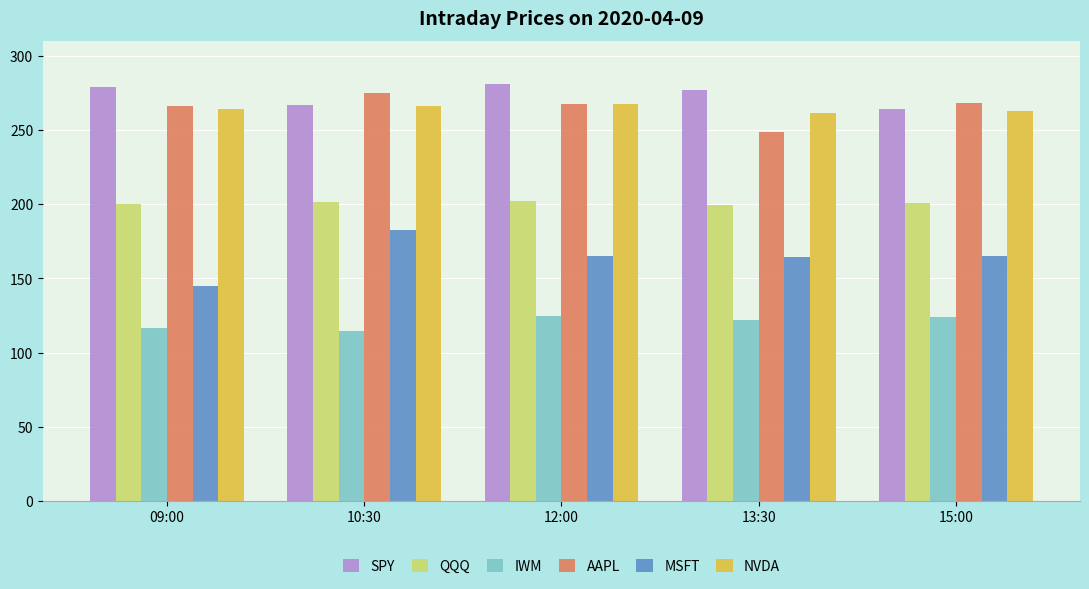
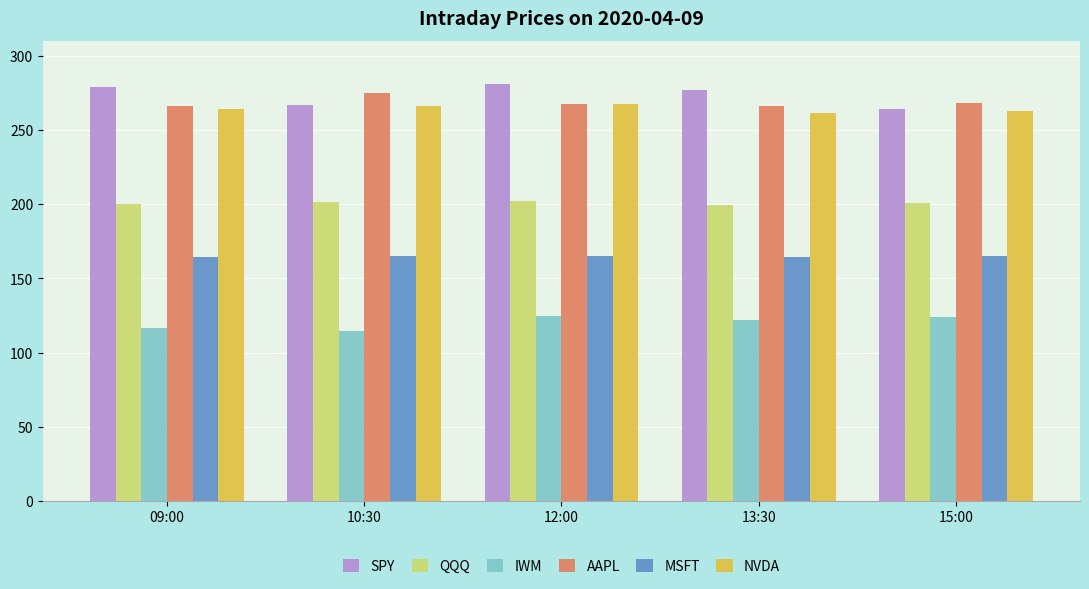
  {
    "SPY": {
      "09:00": 279,
      "10:30": 267,
      "12:00": 281,
      "13:30": 277,
      "15:00": 264
    },
    "IWM": {
      "09:00": 116,
      "10:30": 114,
      "12:00": 124,
      "13:30": 122,
      "15:00": 124
    },
    "AAPL": {
      "09:00": 266,
      "10:30": 275,
      "12:00": 267,
-     "13:30": 249,
+     "13:30": 266,
      "15:00": 268
    },
    "MSFT": {
-     "09:00": 145,
-     "10:30": 182,
+     "09:00": 164,
+     "10:30": 165,
      "12:00": 165,
      "13:30": 164,
      "15:00": 165
    }
  }
